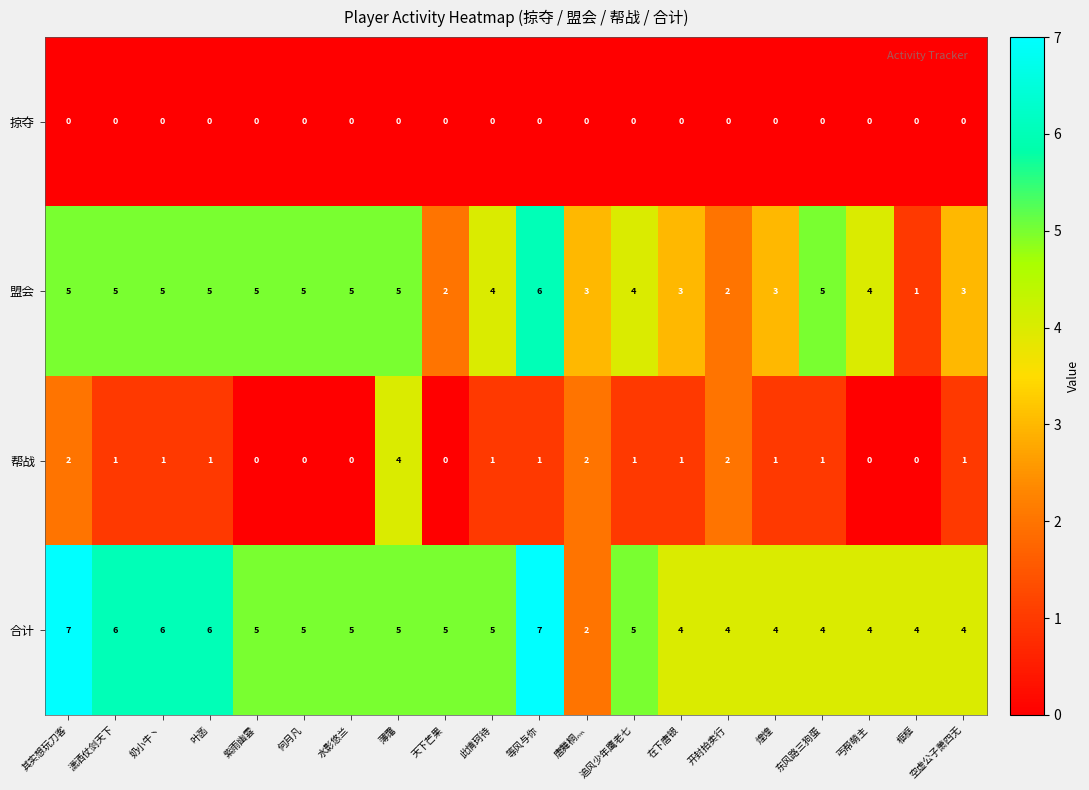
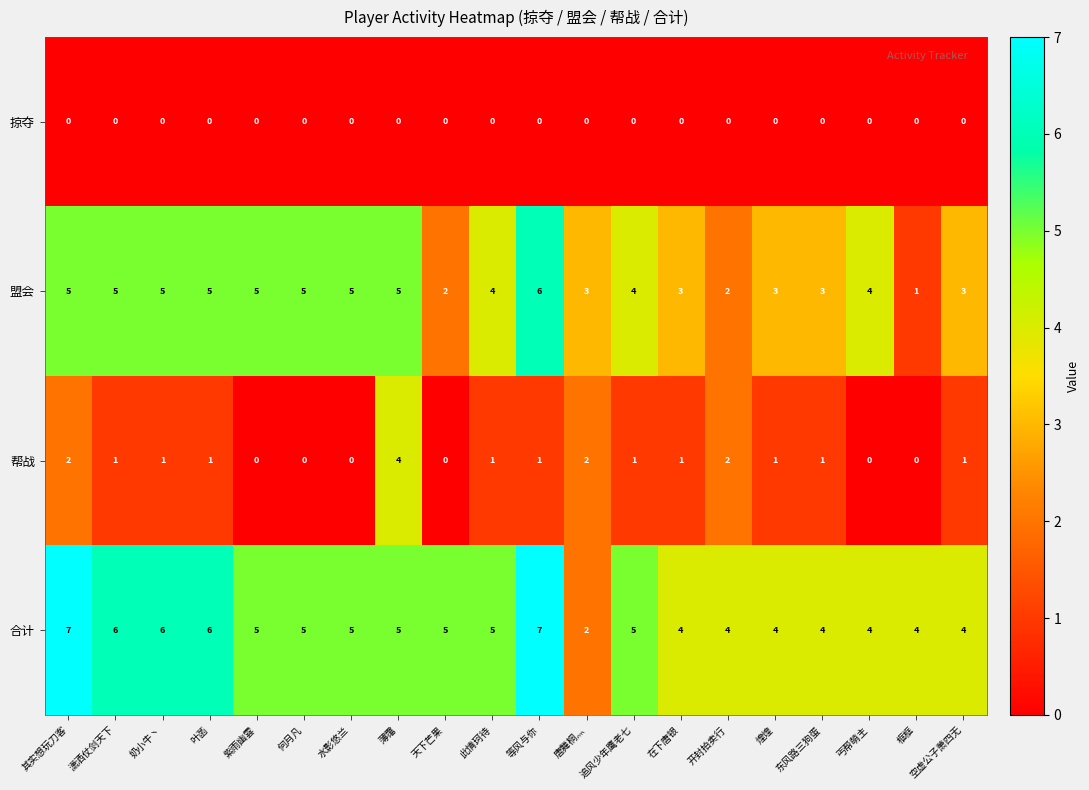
  {
    "掠夺": {
      "其实想玩刀客": 0,
      "潇洒仗剑天下": 0,
      "奶小牛丶": 0,
      "叶菡": 0,
      "紫雨幽雲": 0,
      "何月凡": 0,
      "水影悠兰": 0,
      "薄霭": 0,
      "天下芒果": 0,
      "此情珂待": 0,
      "等风与你": 0,
      "唐舞桐灬": 0,
      "追风少年鹰老七": 0,
      "在下唐银": 0,
      "开封拍卖行": 0,
      "煌煌": 0,
      "东风路三狗蛋": 0,
      "丐帮萌主": 0,
      "空虚公子萧四无": 0
    },
    "盟会": {
      "其实想玩刀客": 5,
      "潇洒仗剑天下": 5,
      "奶小牛丶": 5,
      "叶菡": 5,
      "紫雨幽雲": 5,
      "何月凡": 5,
      "水影悠兰": 5,
      "薄霭": 5,
      "天下芒果": 2,
      "此情珂待": 4,
      "等风与你": 6,
      "唐舞桐灬": 3,
      "追风少年鹰老七": 4,
      "在下唐银": 3,
      "开封拍卖行": 2,
      "煌煌": 3,
-     "东风路三狗蛋": 5,
+     "东风路三狗蛋": 3,
      "丐帮萌主": 4,
      "框框": 1,
      "空虚公子萧四无": 3
    },
    "帮战": {
      "其实想玩刀客": 2,
      "潇洒仗剑天下": 1,
      "奶小牛丶": 1,
      "叶菡": 1,
      "紫雨幽雲": 0,
      "何月凡": 0,
      "水影悠兰": 0,
      "薄霭": 4,
      "天下芒果": 0,
      "此情珂待": 1,
      "等风与你": 1,
      "唐舞桐灬": 2,
      "追风少年鹰老七": 1,
      "在下唐银": 1,
      "开封拍卖行": 2,
      "煌煌": 1,
      "东风路三狗蛋": 1,
      "丐帮萌主": 0,
      "框框": 0,
      "空虚公子萧四无": 1
    },
    "合计": {
      "其实想玩刀客": 7,
      "潇洒仗剑天下": 6,
      "奶小牛丶": 6,
      "叶菡": 6,
      "紫雨幽雲": 5,
      "何月凡": 5,
      "水影悠兰": 5,
      "薄霭": 5,
      "天下芒果": 5,
      "此情珂待": 5,
      "等风与你": 7,
      "唐舞桐灬": 2,
      "追风少年鹰老七": 5,
      "在下唐银": 4,
      "开封拍卖行": 4,
      "煌煌": 4,
      "东风路三狗蛋": 4,
      "丐帮萌主": 4,
      "框框": 4,
      "空虚公子萧四无": 4
    }
  }
